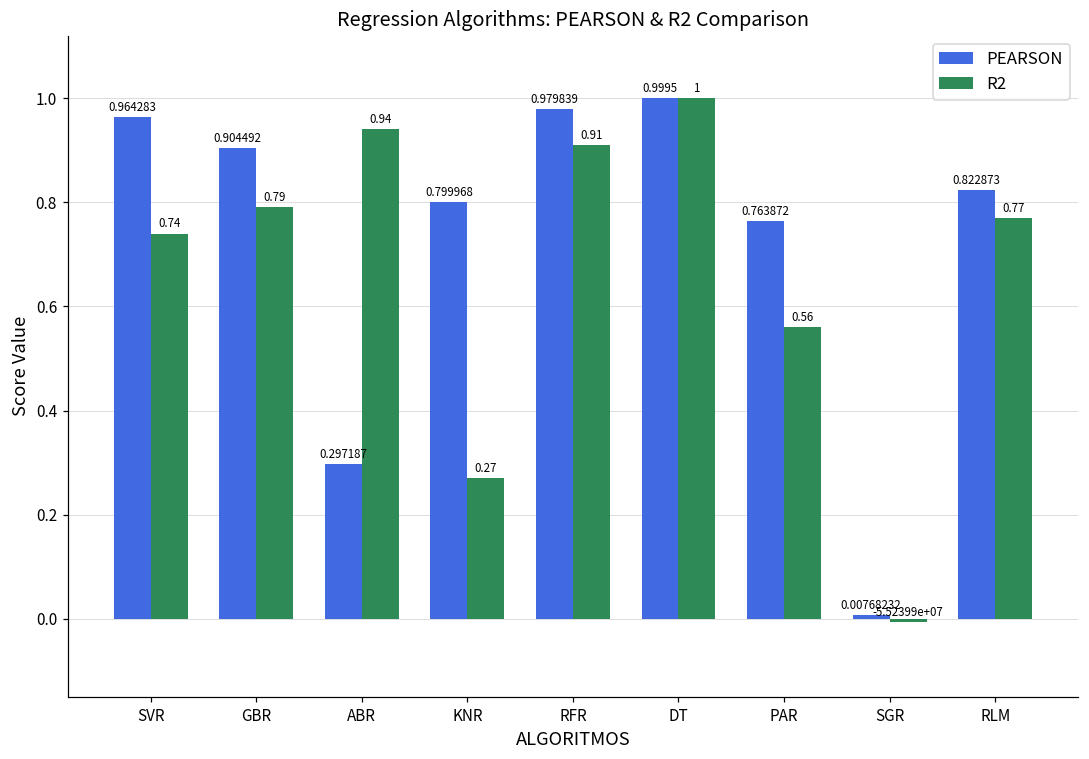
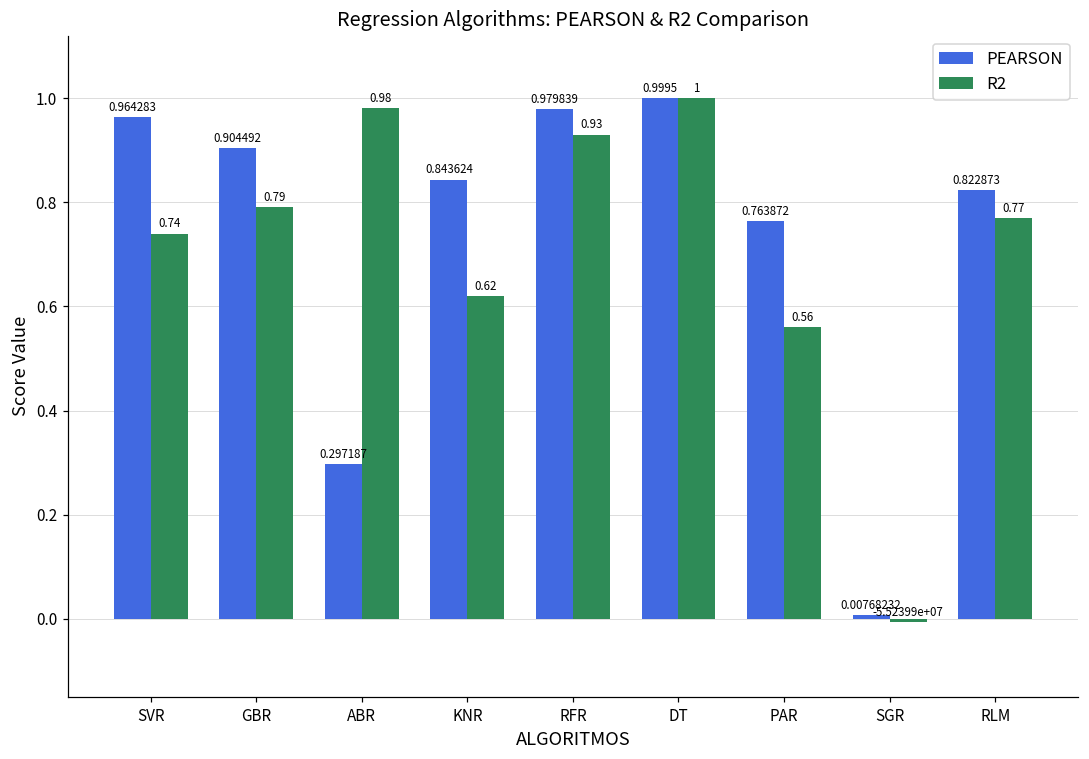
  {
    "PEARSON": {
      "SVR": 0.964283,
      "GBR": 0.904492,
      "ABR": 0.297187,
-     "KNR": 0.799968,
+     "KNR": 0.843624,
      "RFR": 0.979839,
      "DT": 0.9995,
      "PAR": 0.763872,
      "RLM": 0.822873
    },
    "R2": {
      "SVR": 0.74,
      "GBR": 0.79,
-     "ABR": 0.94,
-     "KNR": 0.27,
-     "RFR": 0.91,
+     "ABR": 0.98,
+     "KNR": 0.62,
+     "RFR": 0.93,
      "DT": 1,
      "PAR": 0.56,
      "RLM": 0.77
    }
  }
